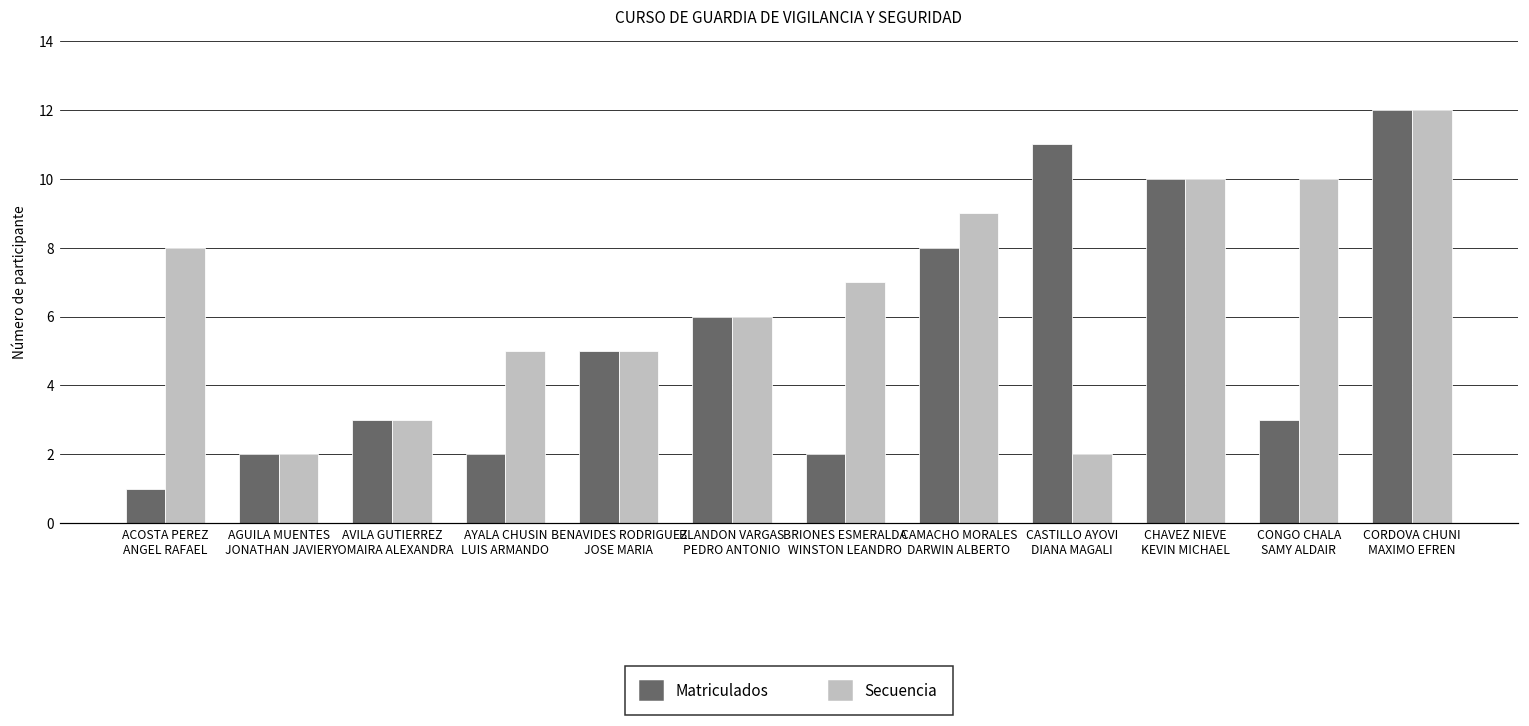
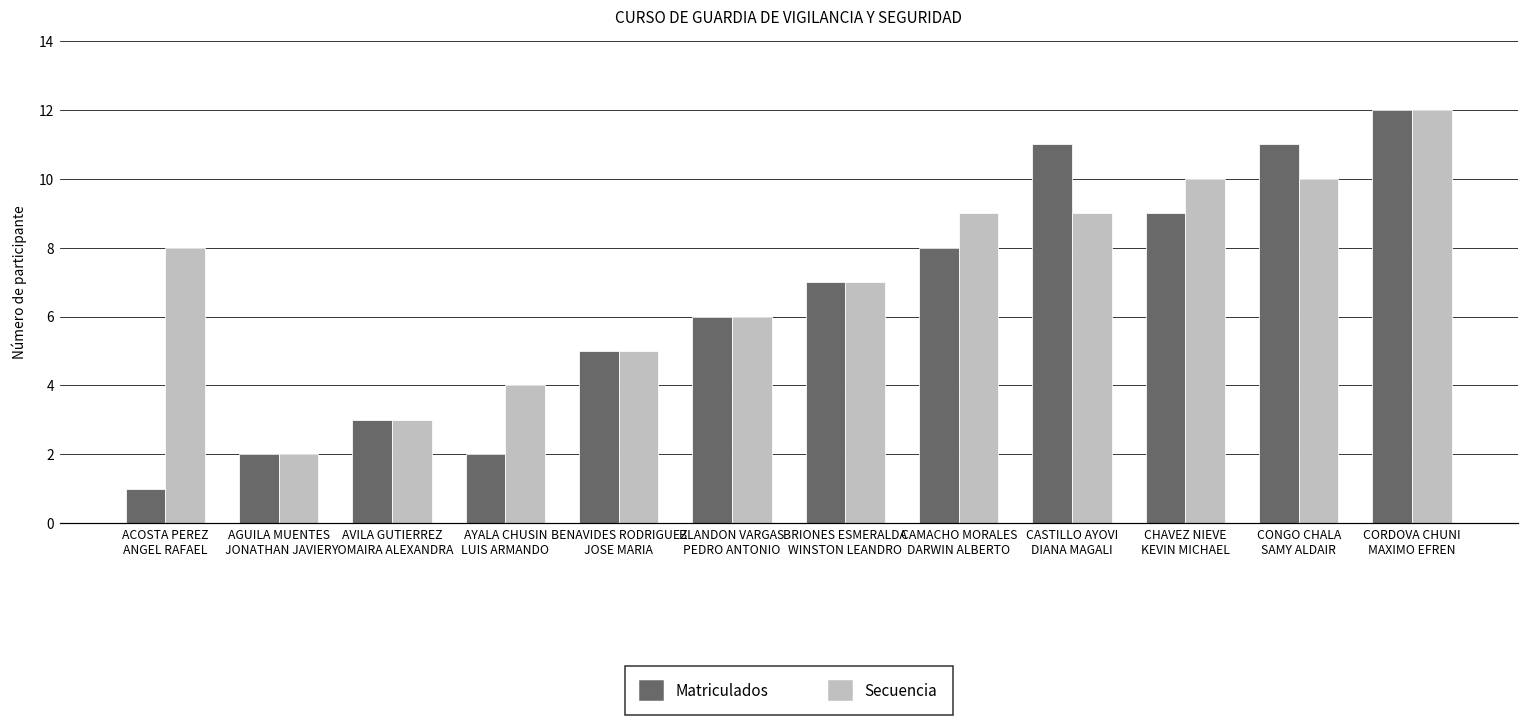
  {
    "Matriculados": {
      "ACOSTA PEREZ ANGEL RAFAEL": 1,
      "AGUILA MUENTES JONATHAN JAVIER": 2,
      "AVILA GUTIERREZ YOMAIRA ALEXANDRA": 3,
      "AYALA CHUSIN LUIS ARMANDO": 2,
      "BENAVIDES RODRIGUEZ JOSE MARIA": 5,
      "BLANDON VARGAS PEDRO ANTONIO": 6,
-     "BRIONES ESMERALDA WINSTON LEANDRO": 2,
+     "BRIONES ESMERALDA WINSTON LEANDRO": 7,
      "CAMACHO MORALES DARWIN ALBERTO": 8,
      "CASTILLO AYOVI DIANA MAGALI": 11,
-     "CHAVEZ NIEVE KEVIN MICHAEL": 10,
-     "CONGO CHALA SAMY ALDAIR": 3,
+     "CHAVEZ NIEVE KEVIN MICHAEL": 9,
+     "CONGO CHALA SAMY ALDAIR": 11,
      "CORDOVA CHUNI MAXIMO EFREN": 12
    },
    "Secuencia": {
      "ACOSTA PEREZ ANGEL RAFAEL": 8,
      "AGUILA MUENTES JONATHAN JAVIER": 2,
      "AVILA GUTIERREZ YOMAIRA ALEXANDRA": 3,
-     "AYALA CHUSIN LUIS ARMANDO": 5,
+     "AYALA CHUSIN LUIS ARMANDO": 4,
      "BENAVIDES RODRIGUEZ JOSE MARIA": 5,
      "BLANDON VARGAS PEDRO ANTONIO": 6,
      "BRIONES ESMERALDA WINSTON LEANDRO": 7,
      "CAMACHO MORALES DARWIN ALBERTO": 9,
-     "CASTILLO AYOVI DIANA MAGALI": 2,
+     "CASTILLO AYOVI DIANA MAGALI": 9,
      "CHAVEZ NIEVE KEVIN MICHAEL": 10,
      "CONGO CHALA SAMY ALDAIR": 10,
      "CORDOVA CHUNI MAXIMO EFREN": 12
    }
  }
